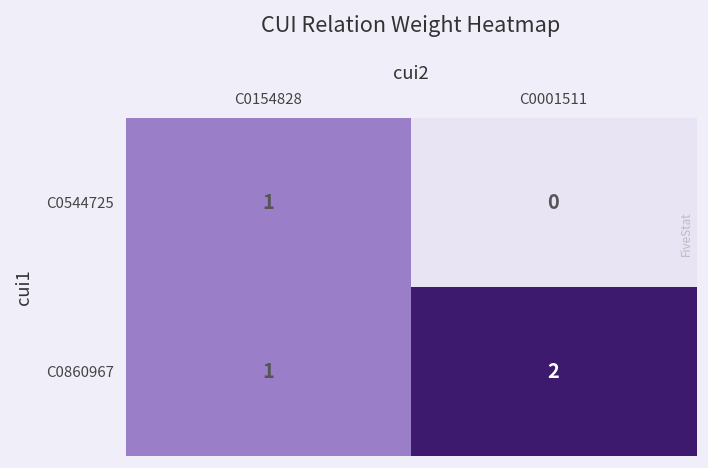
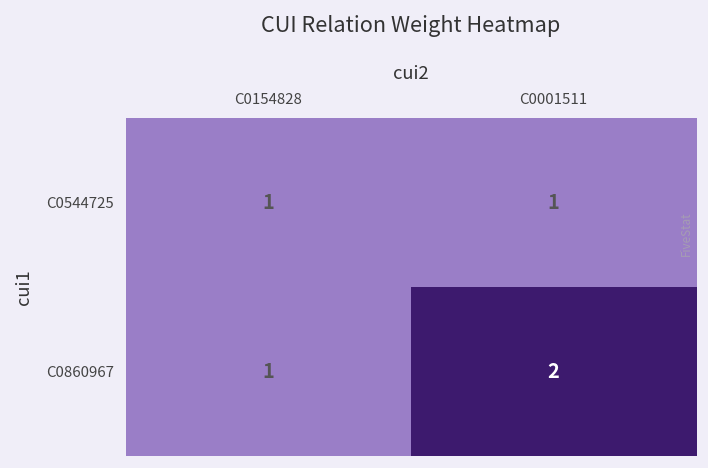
  {
    "C0544725": {
      "C0154828": 1,
-     "C0001511": 0
+     "C0001511": 1
    },
    "C0860967": {
      "C0154828": 1,
      "C0001511": 2
    }
  }
